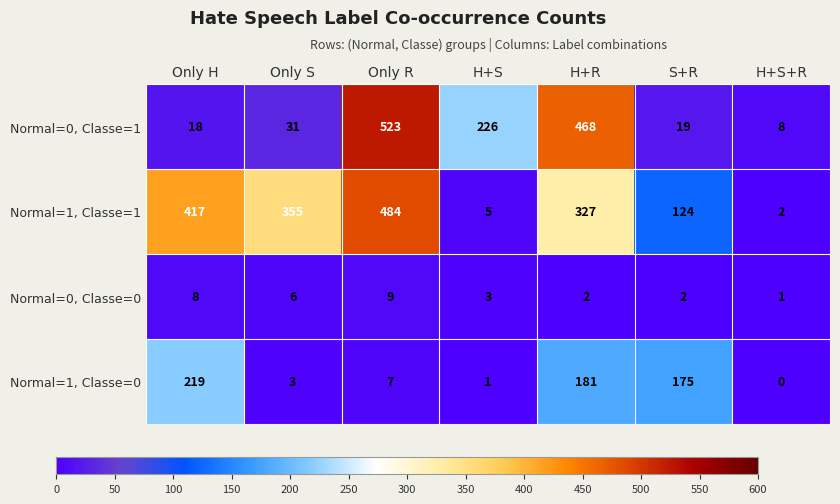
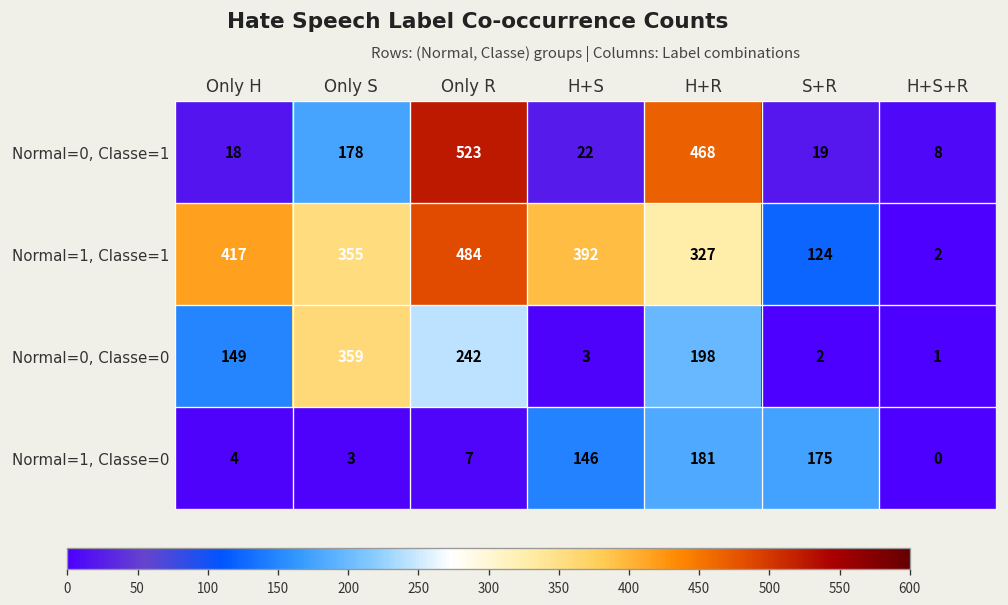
  {
    "Normal=0, Classe=1": {
      "Only H": 18,
-     "Only S": 31,
+     "Only S": 178,
      "Only R": 523,
-     "H+S": 226,
+     "H+S": 22,
      "H+R": 468,
      "S+R": 19,
      "H+S+R": 8
    },
    "Normal=1, Classe=1": {
      "Only H": 417,
      "Only S": 355,
      "Only R": 484,
-     "H+S": 5,
+     "H+S": 392,
      "H+R": 327,
      "S+R": 124,
      "H+S+R": 2
    },
    "Normal=0, Classe=0": {
-     "Only H": 8,
-     "Only S": 6,
-     "Only R": 9,
+     "Only H": 149,
+     "Only S": 359,
+     "Only R": 242,
      "H+S": 3,
-     "H+R": 2,
+     "H+R": 198,
      "S+R": 2,
      "H+S+R": 1
    },
    "Normal=1, Classe=0": {
-     "Only H": 219,
+     "Only H": 4,
      "Only S": 3,
      "Only R": 7,
-     "H+S": 1,
+     "H+S": 146,
      "H+R": 181,
      "S+R": 175,
      "H+S+R": 0
    }
  }
